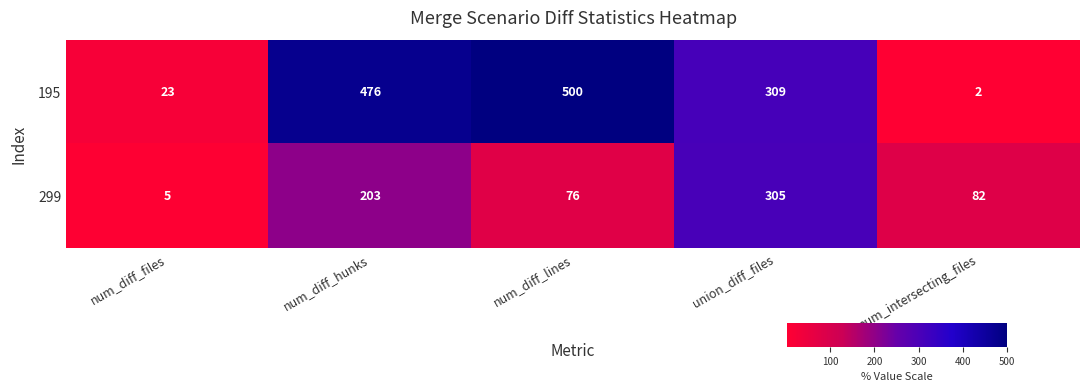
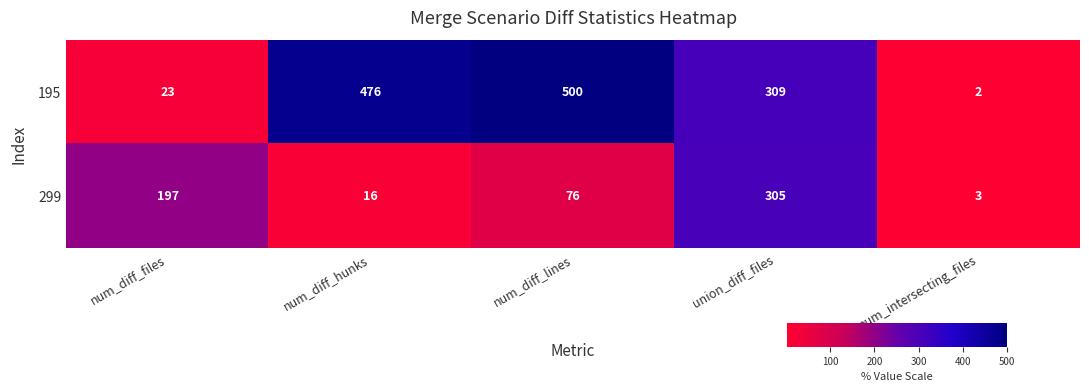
  {
    "195": {
      "num_diff_files": 23,
      "num_diff_hunks": 476,
      "num_diff_lines": 500,
      "union_diff_files": 309,
      "num_intersecting_files": 2
    },
    "299": {
-     "num_diff_files": 5,
-     "num_diff_hunks": 203,
+     "num_diff_files": 197,
+     "num_diff_hunks": 16,
      "num_diff_lines": 76,
      "union_diff_files": 305,
-     "num_intersecting_files": 82
+     "num_intersecting_files": 3
    }
  }
